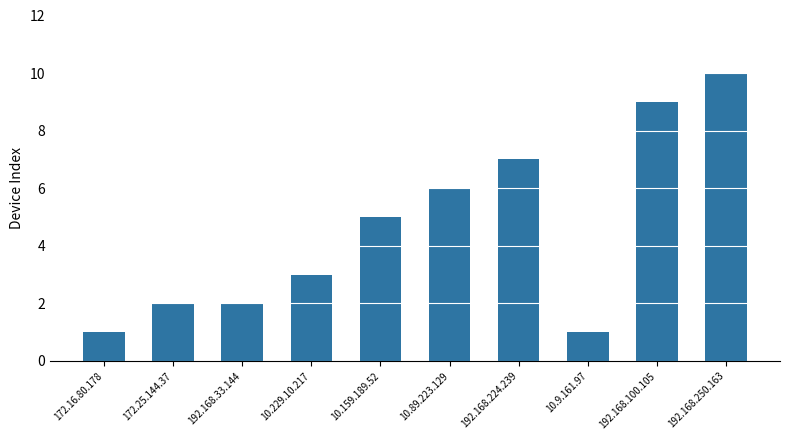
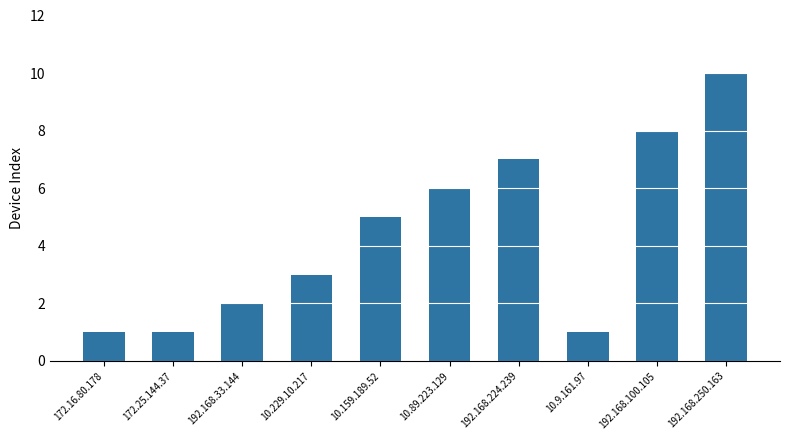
  {
    "172.16.80.178": 1,
-   "172.25.144.37": 2,
+   "172.25.144.37": 1,
    "192.168.33.144": 2,
    "10.229.10.217": 3,
    "10.159.189.52": 5,
    "10.89.223.129": 6,
    "192.168.224.239": 7,
    "10.9.161.97": 1,
-   "192.168.100.105": 9,
+   "192.168.100.105": 8,
    "192.168.250.163": 10
  }
